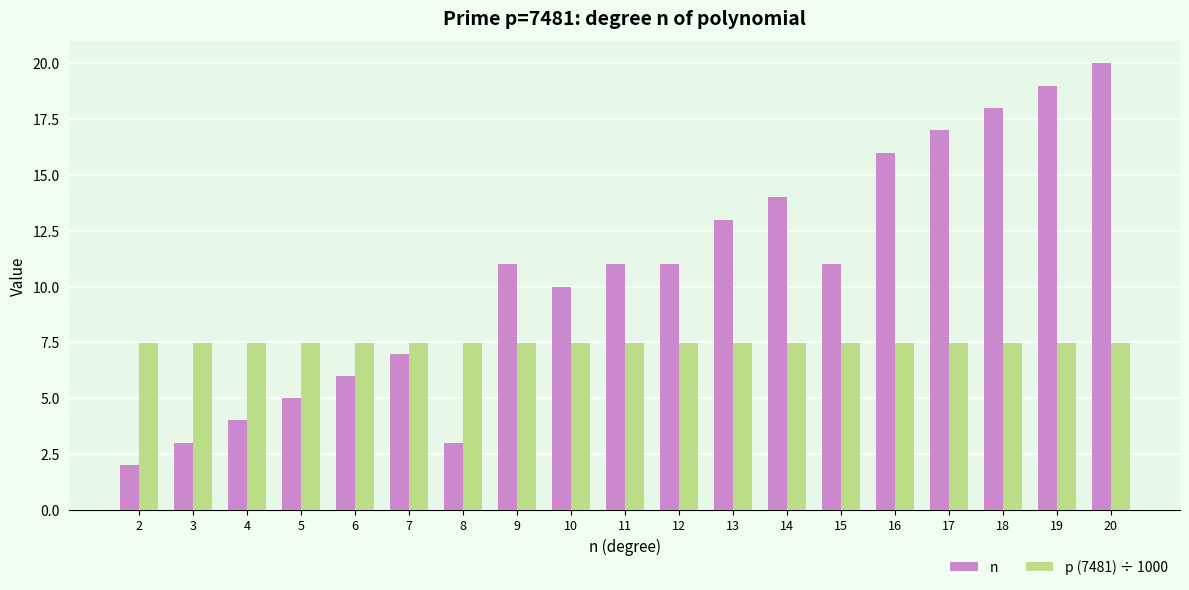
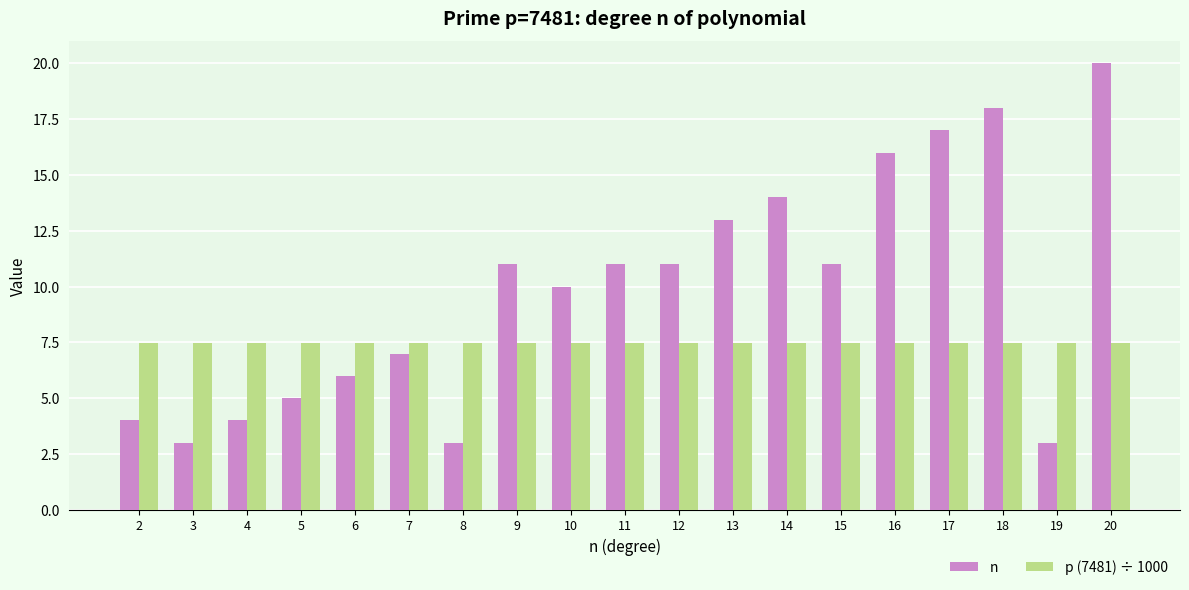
  {
    "n": {
-     "2": 2,
+     "2": 4,
      "3": 3,
      "4": 4,
      "5": 5,
      "6": 6,
      "7": 7,
      "8": 3,
      "9": 11,
      "10": 10,
      "11": 11,
      "12": 11,
      "13": 13,
      "14": 14,
      "15": 11,
      "16": 16,
      "17": 17,
      "18": 18,
-     "19": 19,
+     "19": 3,
      "20": 20
    },
    "p (7481) ÷ 1000": {
      "2": 7.5,
      "3": 7.5,
      "4": 7.5,
      "5": 7.5,
      "6": 7.5,
      "7": 7.5,
      "8": 7.5,
      "9": 7.5,
      "10": 7.5,
      "11": 7.5,
      "12": 7.5,
      "13": 7.5,
      "14": 7.5,
      "15": 7.5,
      "16": 7.5,
      "17": 7.5,
      "18": 7.5,
      "19": 7.5,
      "20": 7.5
    }
  }
